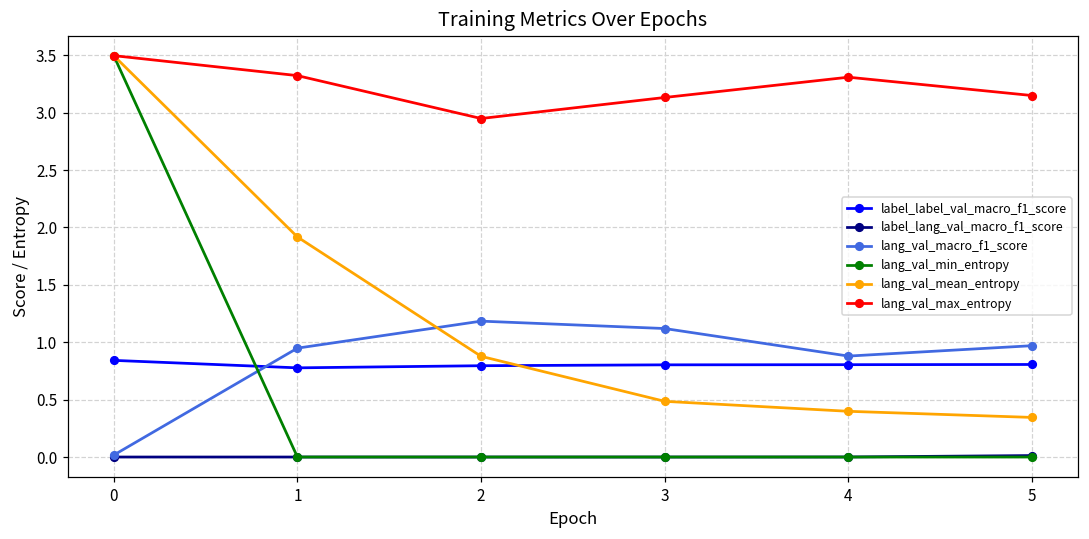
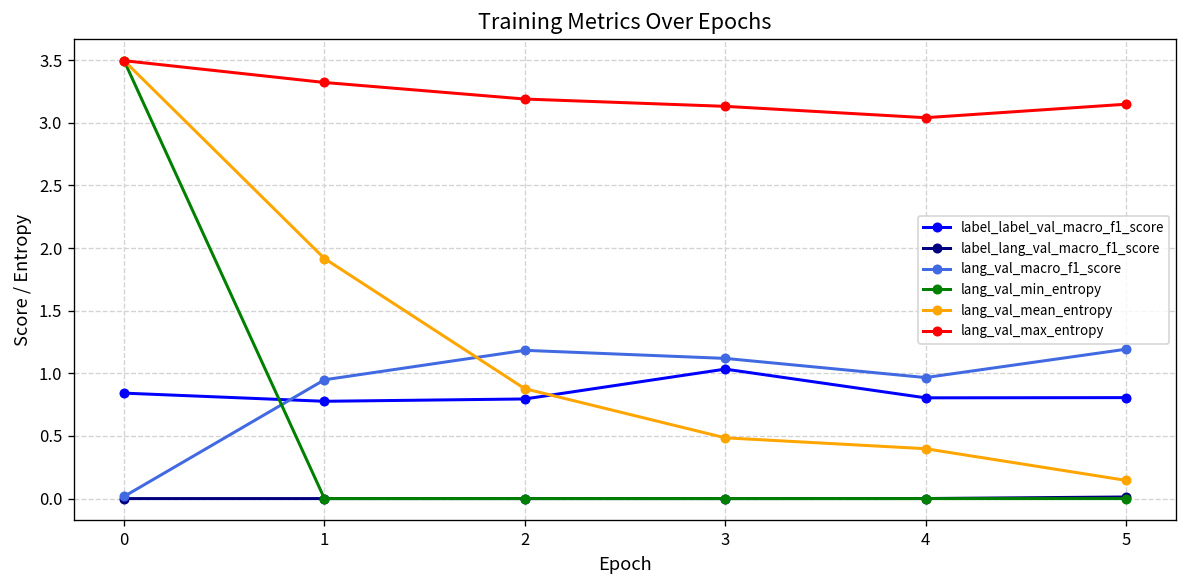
  {
    "label_label_val_macro_f1_score": {
      "0": 0.84,
      "1": 0.78,
      "2": 0.80,
-     "3": 0.80,
+     "3": 1.03,
      "4": 0.80,
      "5": 0.81
    },
    "lang_val_macro_f1_score": {
      "1": 0.95,
      "2": 1.18,
      "3": 1.12,
-     "4": 0.88,
-     "5": 0.97
+     "4": 0.97,
+     "5": 1.19
    },
    "lang_val_mean_entropy": {
      "1": 1.92,
      "2": 0.88,
      "3": 0.49,
      "4": 0.40,
-     "5": 0.34
+     "5": 0.15
    },
    "lang_val_max_entropy": {
      "1": 3.32,
-     "2": 2.95,
+     "2": 3.19,
      "3": 3.13,
-     "4": 3.31,
+     "4": 3.04,
      "5": 3.15
    }
  }
